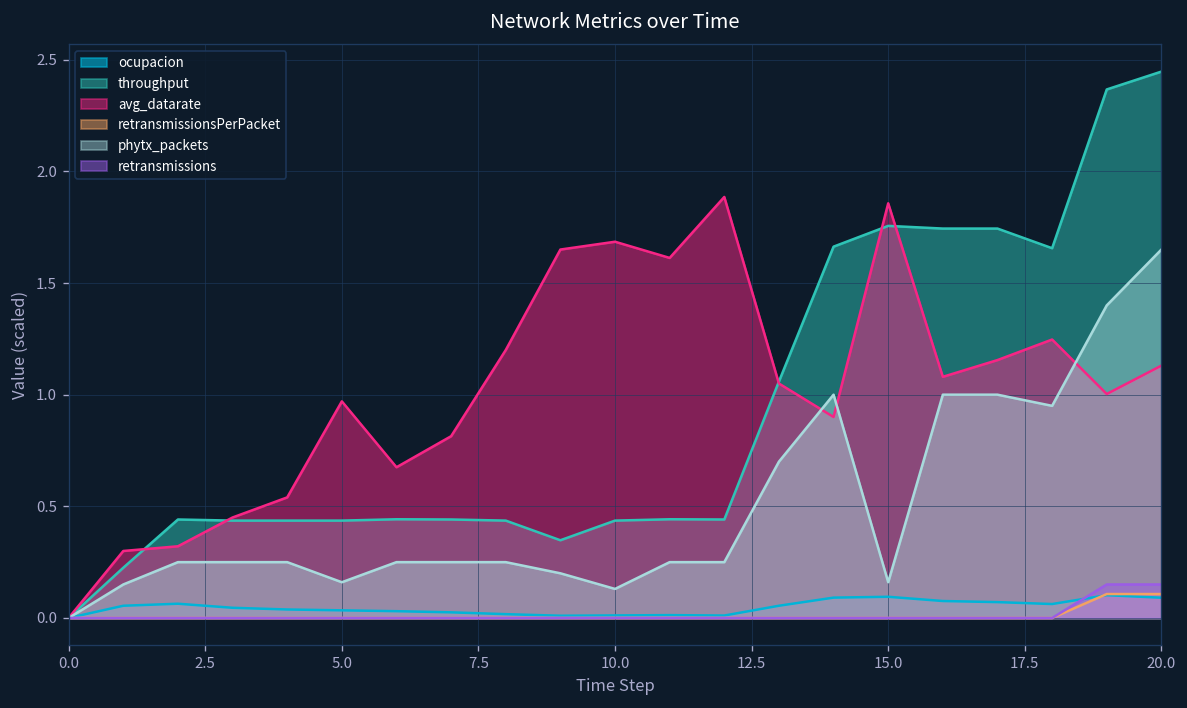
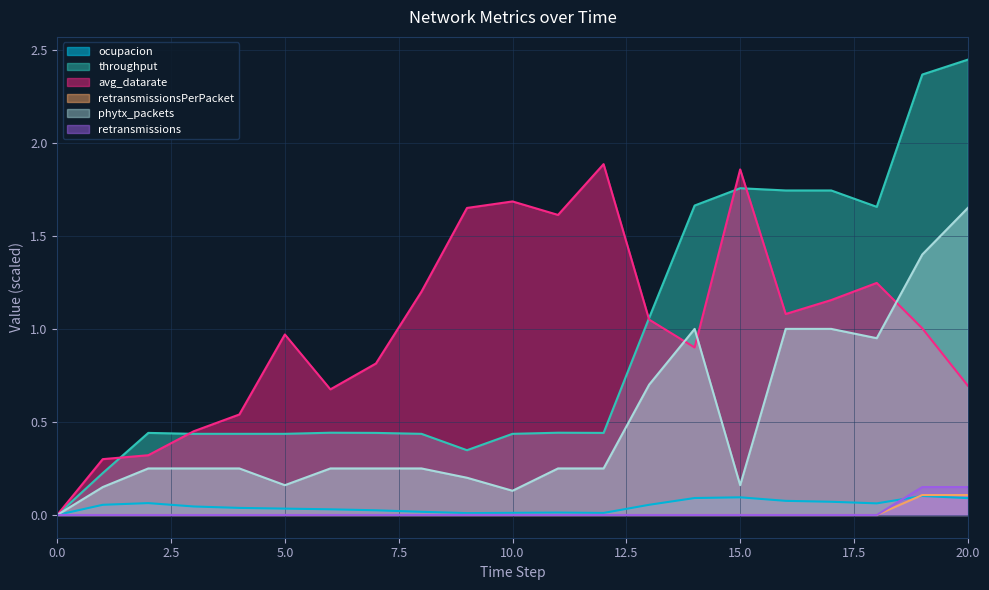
  {
    "avg_datarate": {
      "5.0": 0.97,
      "10.0": 1.69,
      "15.0": 1.86,
-     "20.0": 1.13
+     "20.0": 0.70
    },
    "retransmissionsPerPacket": {
      "20.0": 0.11
    },
    "phytx_packets": {
      "5.0": 0.16,
      "10.0": 0.13,
      "15.0": 0.16,
      "20.0": 1.65
    },
    "retransmissions": {
      "20.0": 0.15
    }
  }
